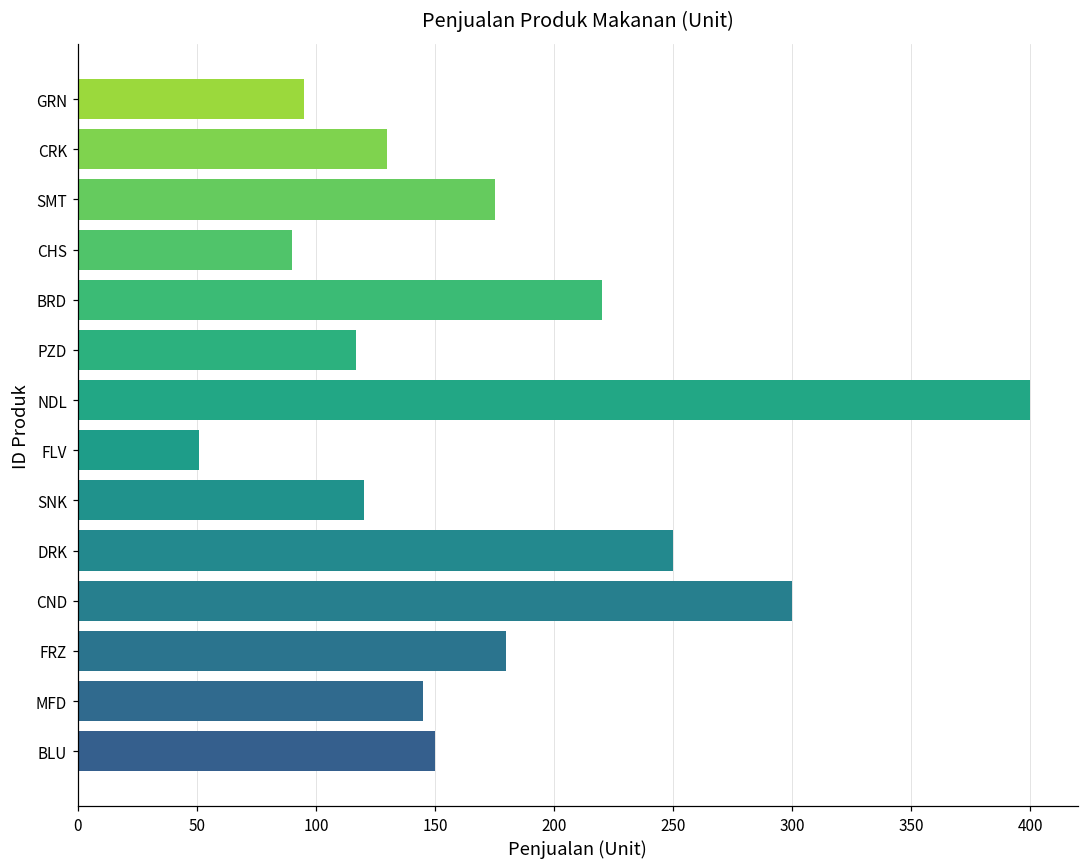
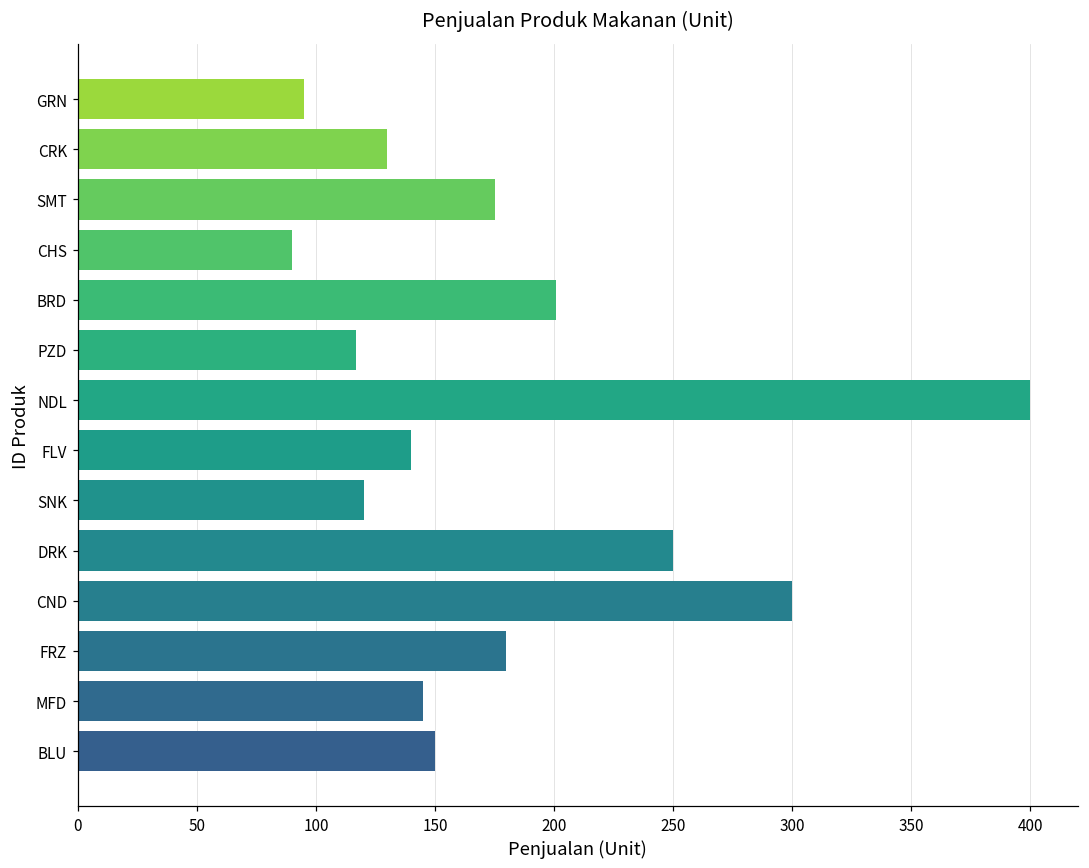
  {
    "GRN": 95,
    "CRK": 130,
    "SMT": 175,
    "CHS": 90,
-   "BRD": 220,
+   "BRD": 201,
    "PZD": 117,
    "NDL": 400,
-   "FLV": 51,
+   "FLV": 140,
    "SNK": 120,
    "DRK": 250,
    "CND": 300,
    "FRZ": 180,
    "MFD": 145,
    "BLU": 150
  }
